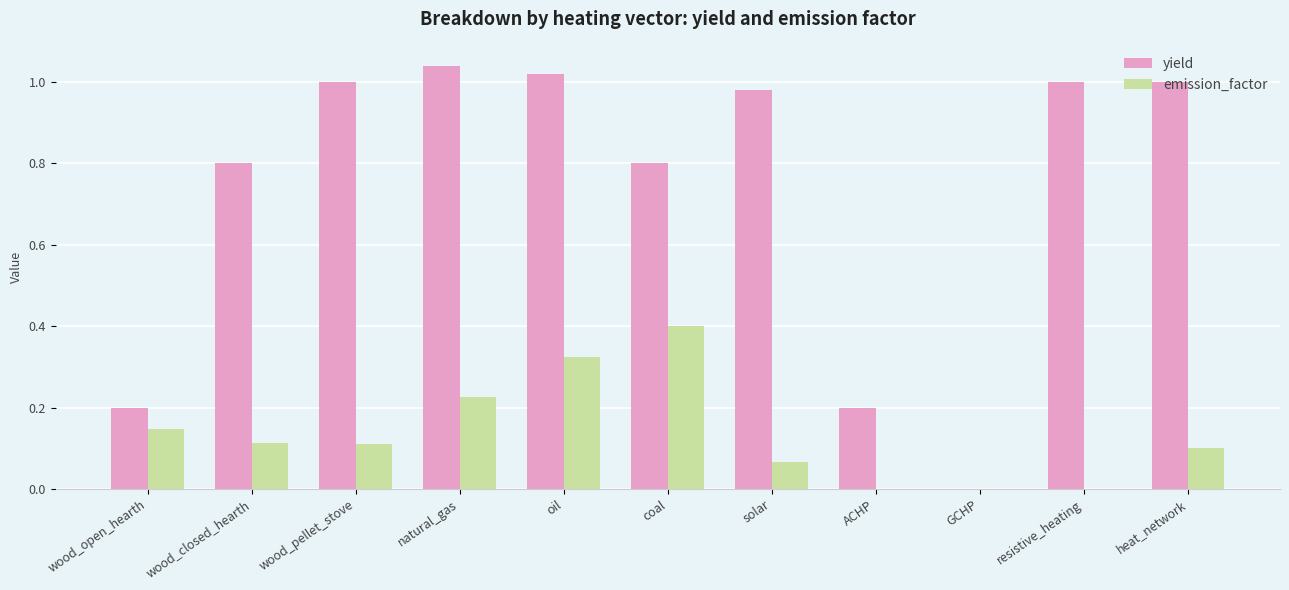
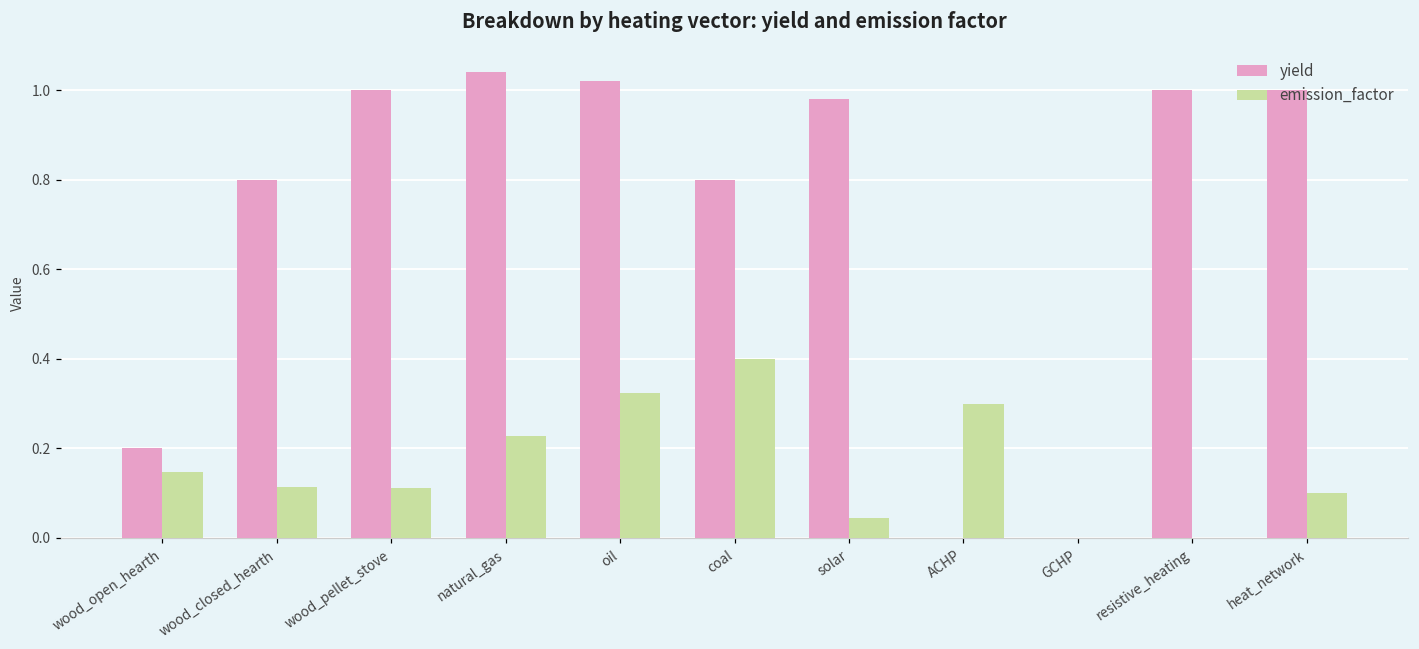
  {
    "yield": {
      "wood_open_hearth": 0.2,
      "wood_closed_hearth": 0.8,
      "wood_pellet_stove": 1.0,
      "natural_gas": 1.04,
      "oil": 1.02,
      "coal": 0.8,
      "solar": 0.98,
-     "ACHP": 0.2,
+     "ACHP": 0.0,
      "GCHP": 0.0,
      "resistive_heating": 1.0,
      "heat_network": 1.0
    },
    "emission_factor": {
      "wood_open_hearth": 0.15,
      "wood_closed_hearth": 0.11,
      "wood_pellet_stove": 0.11,
      "natural_gas": 0.23,
      "oil": 0.32,
      "coal": 0.40,
-     "solar": 0.07,
-     "ACHP": 0.0,
+     "solar": 0.04,
+     "ACHP": 0.3,
      "GCHP": 0.00,
      "resistive_heating": 0.00,
      "heat_network": 0.10
    }
  }
